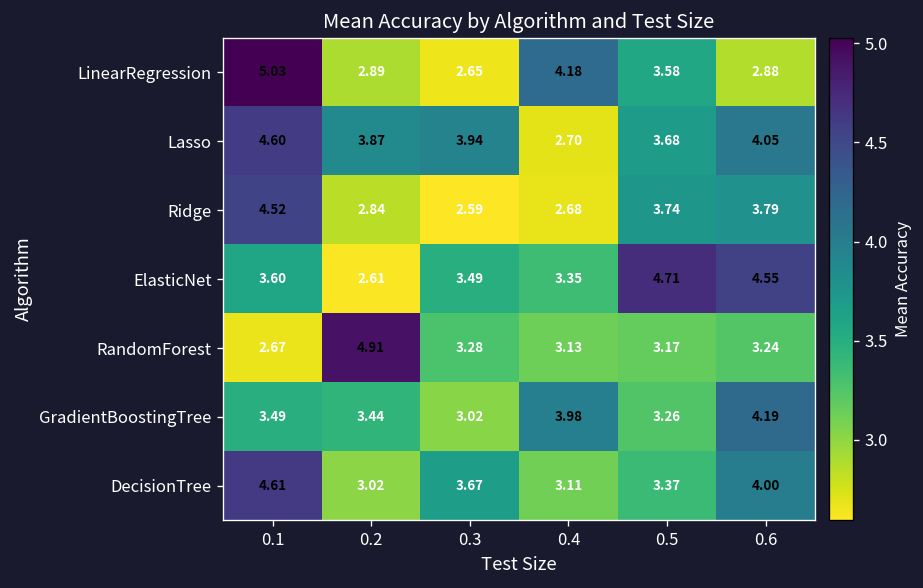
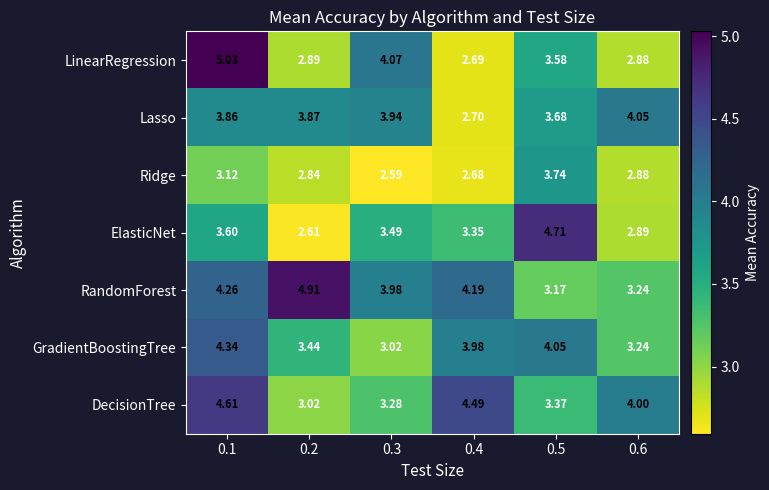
  {
    "LinearRegression": {
      "0.1": 5.03,
      "0.2": 2.89,
-     "0.3": 2.65,
-     "0.4": 4.18,
+     "0.3": 4.07,
+     "0.4": 2.69,
      "0.5": 3.58,
      "0.6": 2.88
    },
    "Lasso": {
-     "0.1": 4.60,
+     "0.1": 3.86,
      "0.2": 3.87,
      "0.3": 3.94,
      "0.4": 2.70,
      "0.5": 3.68,
      "0.6": 4.05
    },
    "Ridge": {
-     "0.1": 4.52,
+     "0.1": 3.12,
      "0.2": 2.84,
      "0.3": 2.59,
      "0.4": 2.68,
      "0.5": 3.74,
-     "0.6": 3.79
+     "0.6": 2.88
    },
    "ElasticNet": {
      "0.1": 3.60,
      "0.2": 2.61,
      "0.3": 3.49,
      "0.4": 3.35,
      "0.5": 4.71,
-     "0.6": 4.55
+     "0.6": 2.89
    },
    "RandomForest": {
-     "0.1": 2.67,
+     "0.1": 4.26,
      "0.2": 4.91,
-     "0.3": 3.28,
-     "0.4": 3.13,
+     "0.3": 3.98,
+     "0.4": 4.19,
      "0.5": 3.17,
      "0.6": 3.24
    },
    "GradientBoostingTree": {
-     "0.1": 3.49,
+     "0.1": 4.34,
      "0.2": 3.44,
      "0.3": 3.02,
      "0.4": 3.98,
-     "0.5": 3.26,
-     "0.6": 4.19
+     "0.5": 4.05,
+     "0.6": 3.24
    },
    "DecisionTree": {
      "0.1": 4.61,
      "0.2": 3.02,
-     "0.3": 3.67,
-     "0.4": 3.11,
+     "0.3": 3.28,
+     "0.4": 4.49,
      "0.5": 3.37,
      "0.6": 4.00
    }
  }
